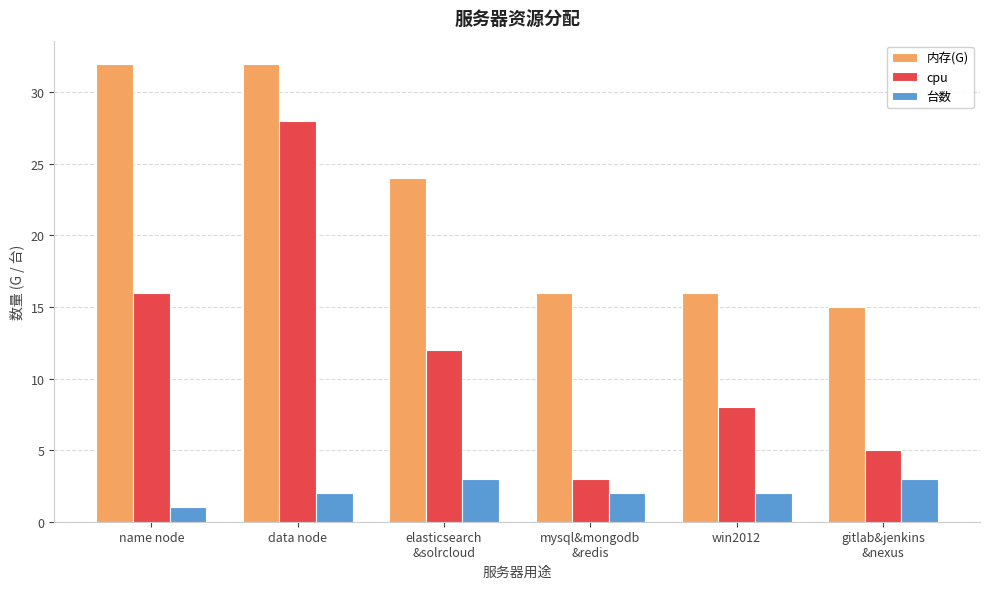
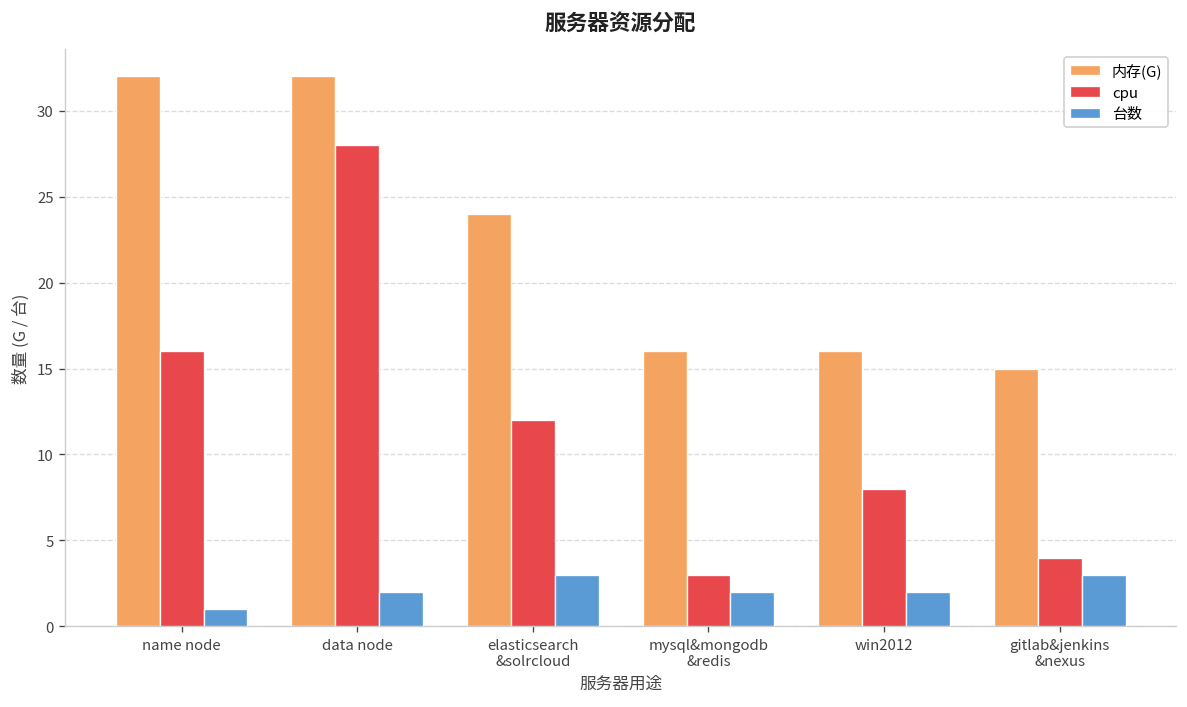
  {
    "内存(G)": {
      "name node": 32,
      "data node": 32,
      "elasticsearch &solrcloud": 24,
      "mysql&mongodb &redis": 16,
      "win2012": 16,
      "gitlab&jenkins &nexus": 15
    },
    "cpu": {
      "name node": 16,
      "data node": 28,
      "elasticsearch &solrcloud": 12,
      "mysql&mongodb &redis": 3,
      "win2012": 8,
-     "gitlab&jenkins &nexus": 5
+     "gitlab&jenkins &nexus": 4
    },
    "台数": {
      "name node": 1,
      "data node": 2,
      "elasticsearch &solrcloud": 3,
      "mysql&mongodb &redis": 2,
      "win2012": 2,
      "gitlab&jenkins &nexus": 3
    }
  }
